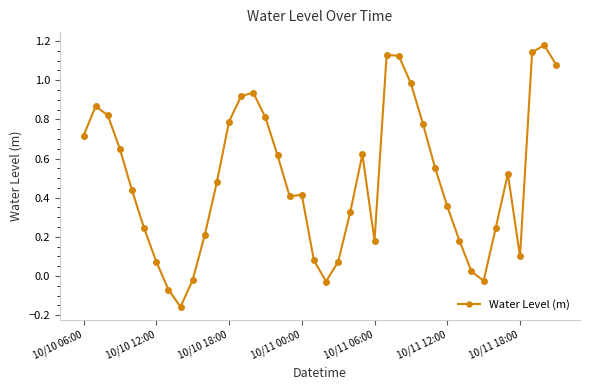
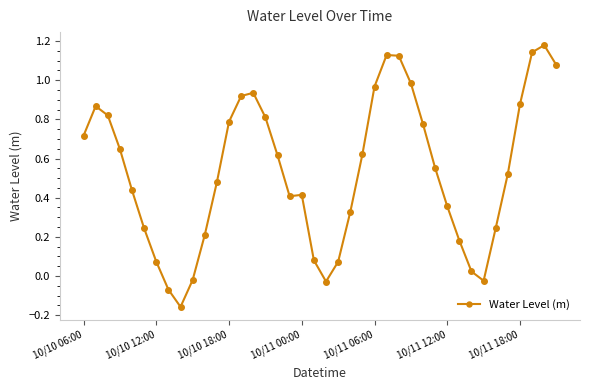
  {
    "10/10 06:00": 0.72,
    "10/10 12:00": 0.07,
    "10/10 18:00": 0.79,
    "10/11 00:00": 0.41,
-   "10/11 06:00": 0.18,
+   "10/11 06:00": 0.97,
    "10/11 12:00": 0.36,
-   "10/11 18:00": 0.10
+   "10/11 18:00": 0.88
  }
